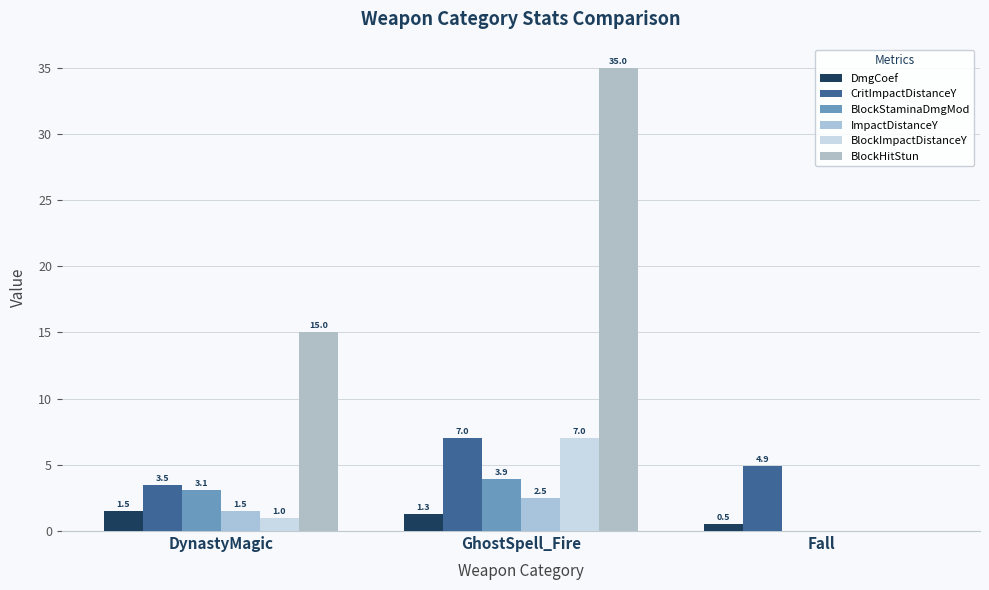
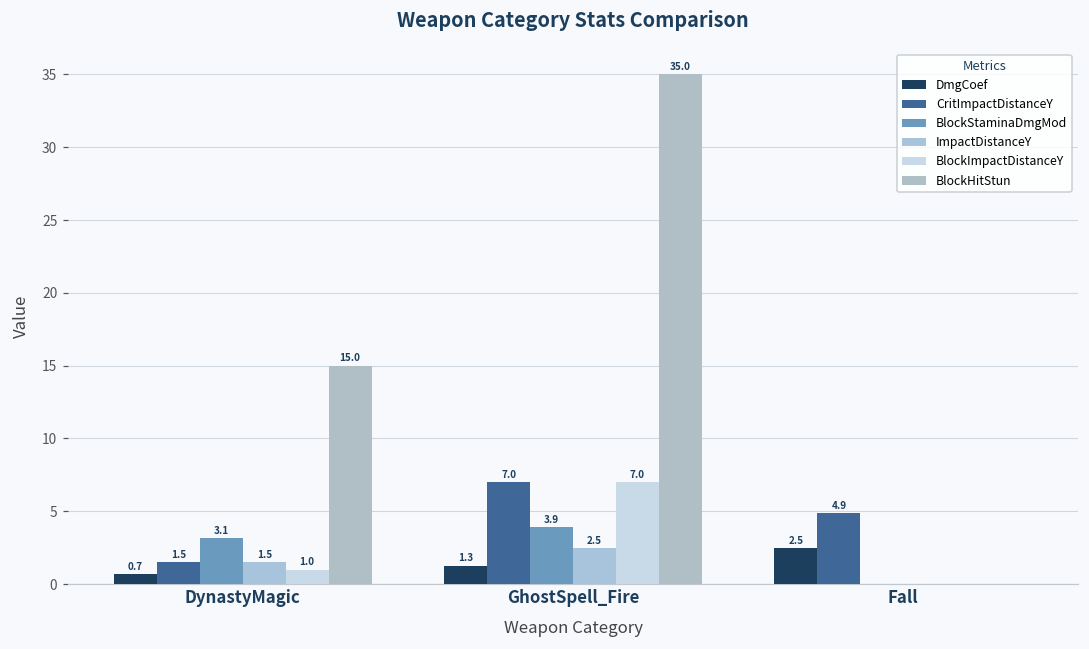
  {
    "DmgCoef": {
-     "DynastyMagic": 1.5,
+     "DynastyMagic": 0.7,
      "GhostSpell_Fire": 1.3,
-     "Fall": 0.5
+     "Fall": 2.5
    },
    "CritImpactDistanceY": {
-     "DynastyMagic": 3.5,
+     "DynastyMagic": 1.5,
      "GhostSpell_Fire": 7.0,
      "Fall": 4.9
    },
    "BlockStaminaDmgMod": {
      "DynastyMagic": 3.1,
      "GhostSpell_Fire": 3.9
    }
  }
